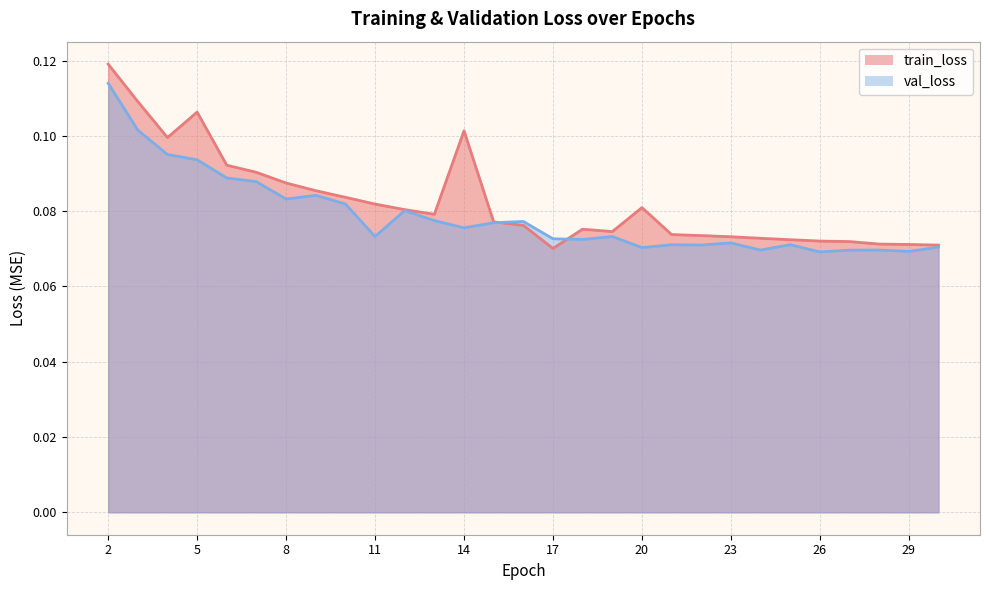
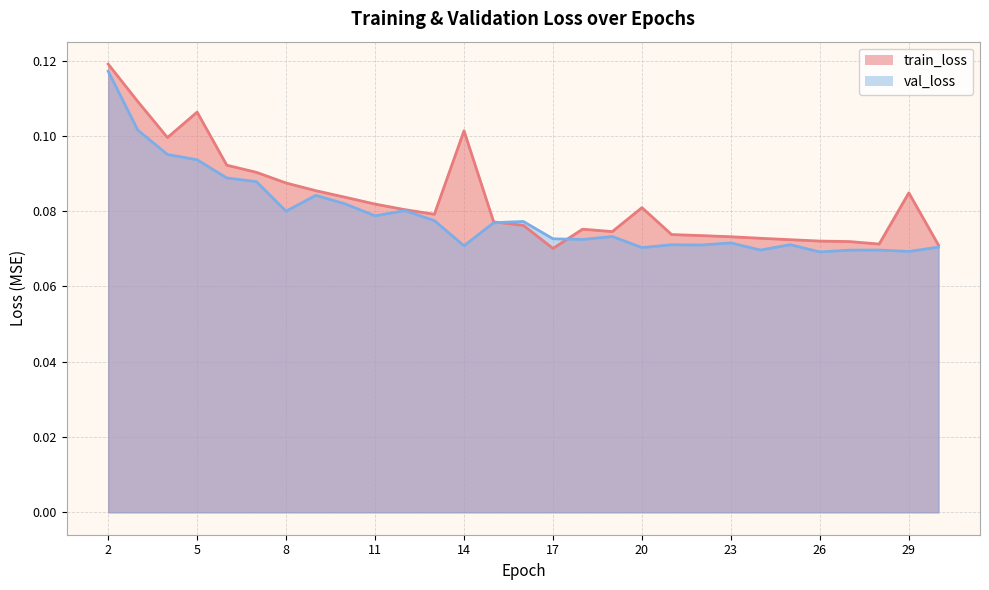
  {
    "train_loss": {
      "2": 0.119,
      "5": 0.106,
      "8": 0.087,
      "11": 0.082,
      "14": 0.101,
      "17": 0.070,
      "20": 0.081,
      "23": 0.073,
      "26": 0.072,
-     "29": 0.071
+     "29": 0.085
    },
    "val_loss": {
-     "2": 0.114,
+     "2": 0.117,
      "5": 0.094,
-     "8": 0.083,
-     "11": 0.073,
-     "14": 0.076,
+     "8": 0.080,
+     "11": 0.079,
+     "14": 0.071,
      "17": 0.073,
      "20": 0.070,
      "23": 0.072,
      "26": 0.069,
      "29": 0.069
    }
  }
